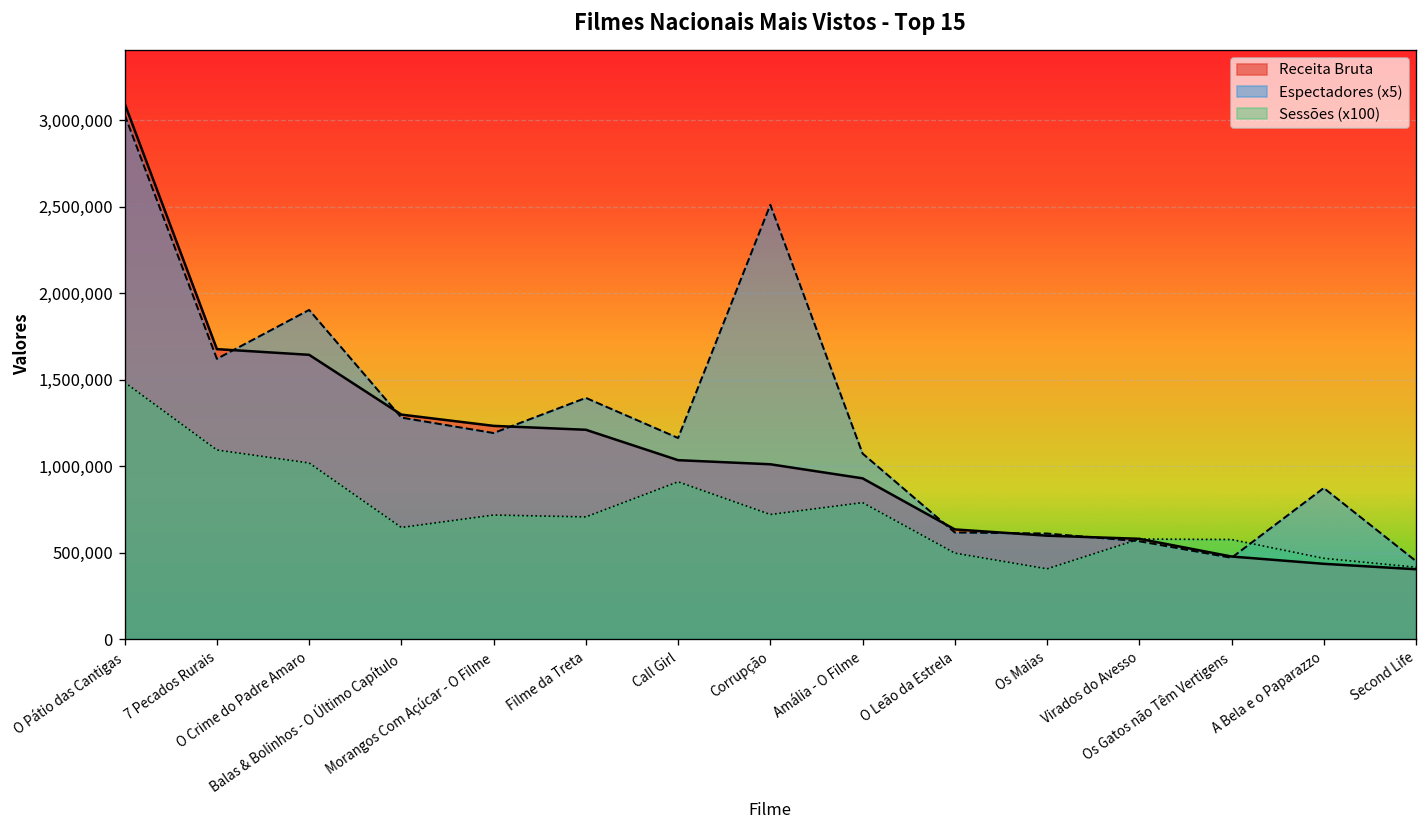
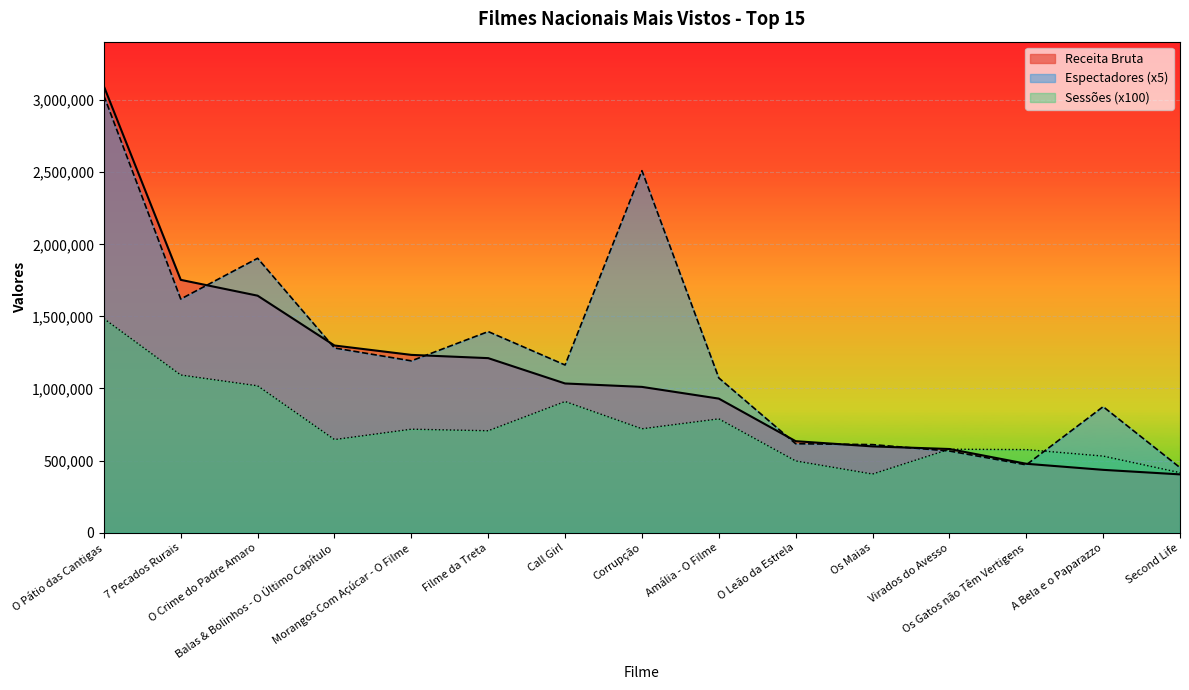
  {
    "Receita Bruta": {
      "O Pátio das Cantigas": "3,100,000",
-     "7 Pecados Rurais": "1,680,000",
+     "7 Pecados Rurais": "1,750,000",
      "O Crime do Padre Amaro": "1,640,000",
      "Morangos Com Açúcar - O Filme": "1,230,000",
      "Filme da Treta": "1,210,000",
      "Call Girl": "1,030,000",
      "Corrupção": "1,010,000",
      "Amália - O Filme": "930,000",
      "A Bela e o Paparazzo": "440,000"
    },
    "Espectadores (x5)": {
      "O Pátio das Cantigas": "3,030,000",
      "7 Pecados Rurais": "1,620,000",
      "O Crime do Padre Amaro": "1,900,000",
      "Morangos Com Açúcar - O Filme": "1,190,000",
      "Filme da Treta": "1,390,000",
      "Call Girl": "1,160,000",
      "Corrupção": "2,510,000",
      "Amália - O Filme": "1,070,000",
      "A Bela e o Paparazzo": "870,000",
      "Second Life": "450,000"
    },
    "Sessões (x100)": {
      "O Pátio das Cantigas": "1,480,000",
      "7 Pecados Rurais": "1,090,000",
      "O Crime do Padre Amaro": "1,020,000",
      "Balas & Bolinhos - O Último Capítulo": "650,000",
      "Morangos Com Açúcar - O Filme": "720,000",
      "Filme da Treta": "710,000",
      "Call Girl": "910,000",
      "Corrupção": "720,000",
      "Amália - O Filme": "790,000",
      "O Leão da Estrela": "500,000",
      "Os Maias": "410,000",
      "Os Gatos não Têm Vertigens": "580,000",
-     "A Bela e o Paparazzo": "470,000"
+     "A Bela e o Paparazzo": "530,000"
    }
  }
